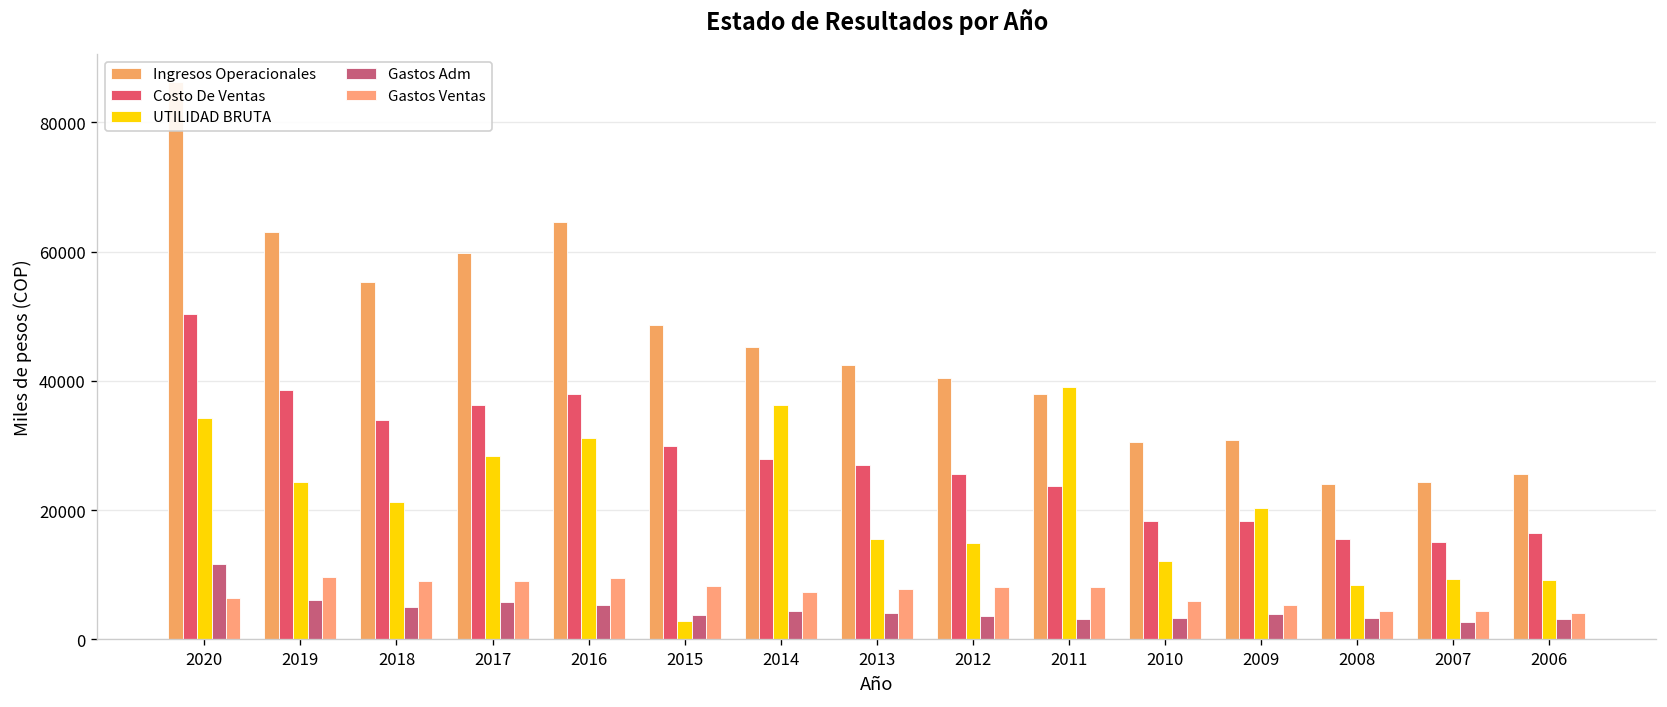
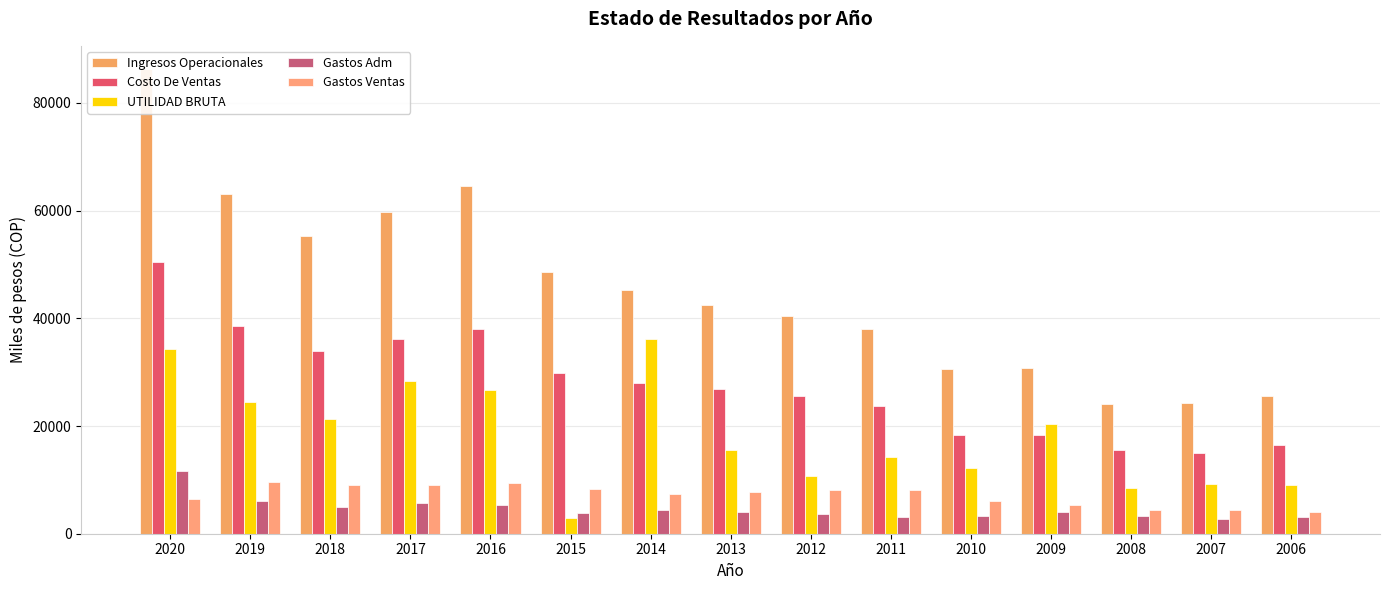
  {
    "UTILIDAD BRUTA": {
      "2020": 34000,
      "2019": 24000,
      "2018": 21000,
      "2017": 28000,
-     "2016": 31000,
+     "2016": 27000,
      "2015": 3000,
      "2014": 36000,
      "2013": 16000,
-     "2012": 15000,
-     "2011": 39000,
+     "2012": 11000,
+     "2011": 14000,
      "2010": 12000,
      "2009": 20000,
      "2008": 8000,
      "2007": 9000,
      "2006": 9000
    }
  }
